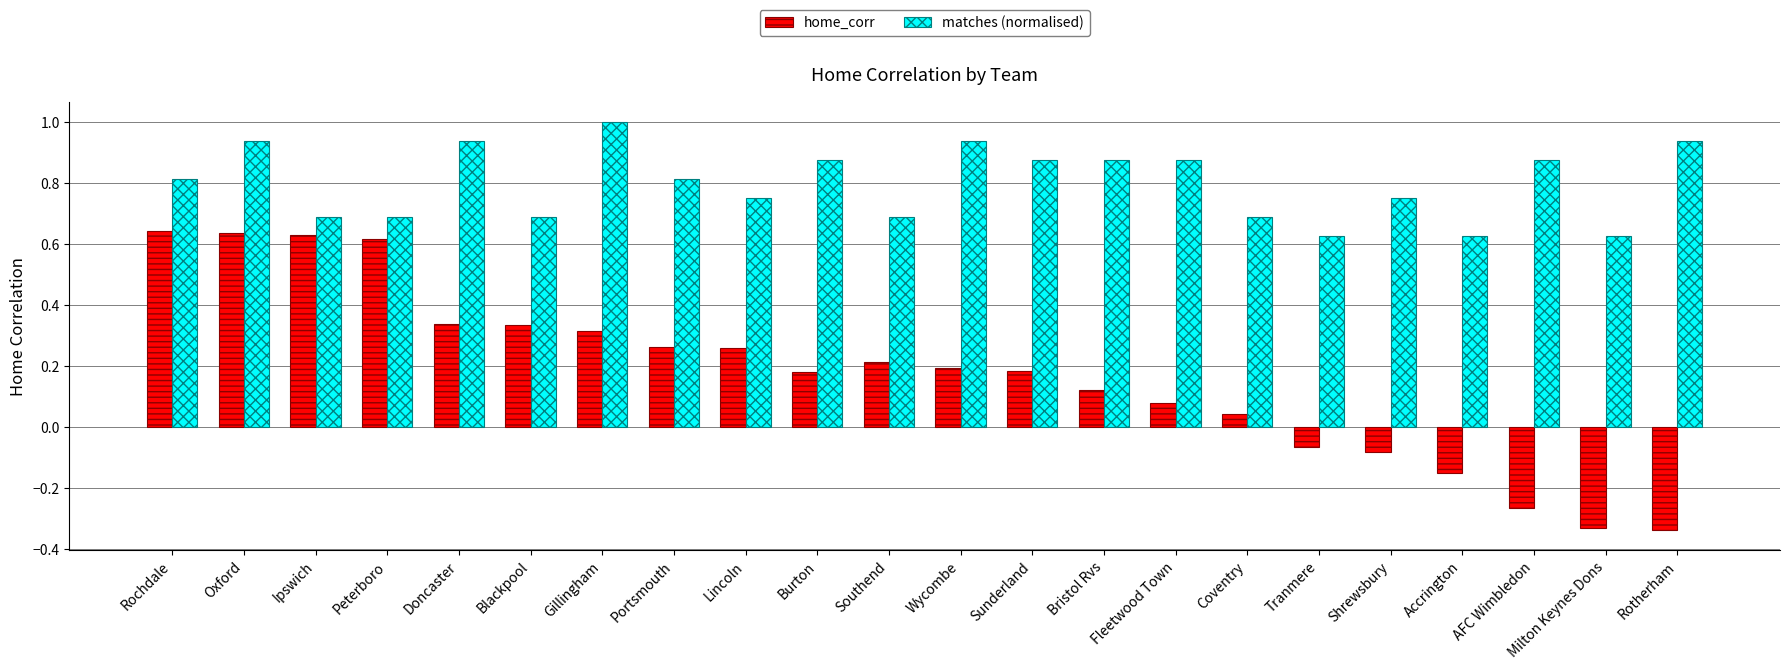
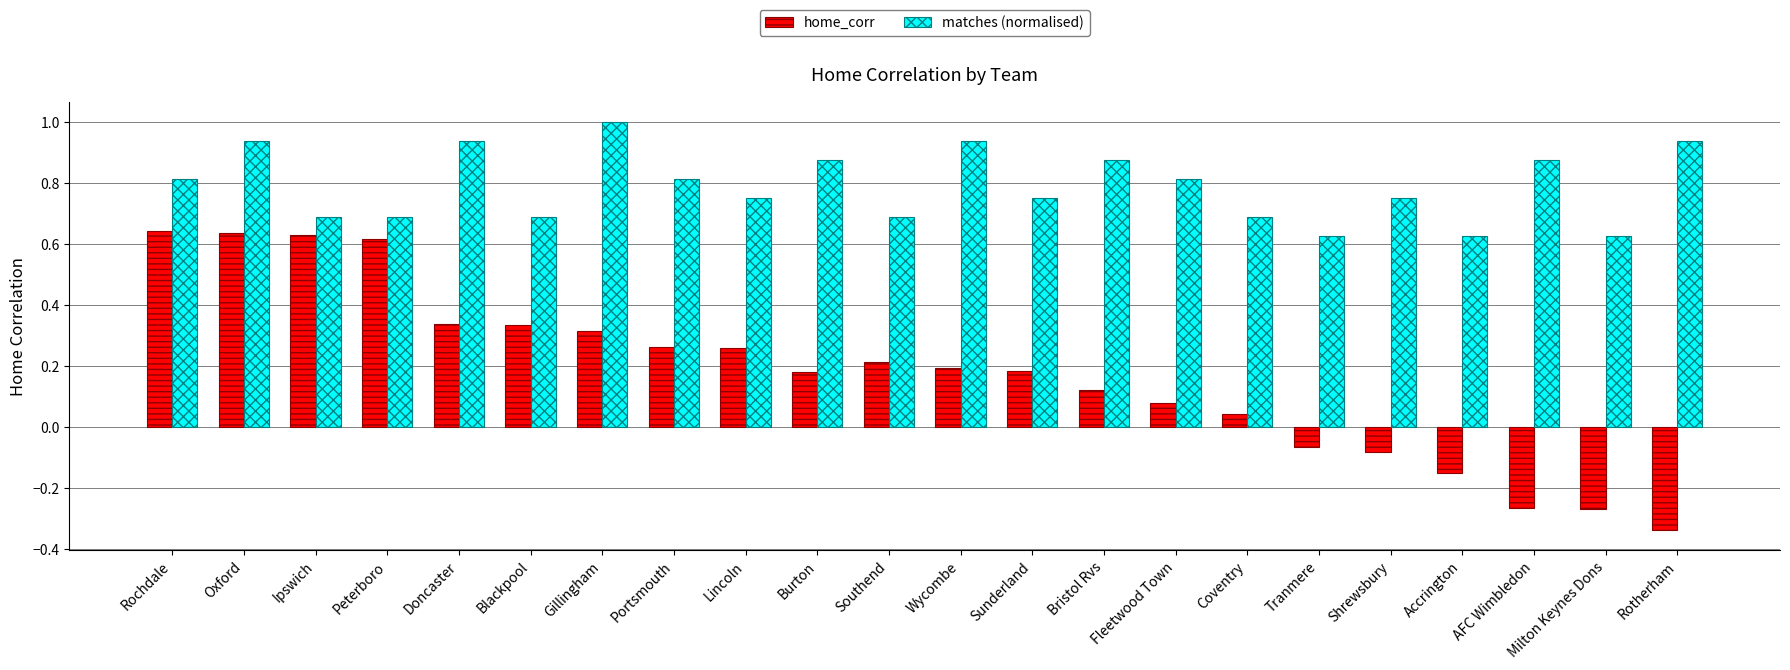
  {
    "home_corr": {
      "Rochdale": 0.64,
      "Oxford": 0.64,
      "Ipswich": 0.63,
      "Peterboro": 0.62,
      "Doncaster": 0.34,
      "Blackpool": 0.34,
      "Gillingham": 0.31,
      "Portsmouth": 0.26,
      "Lincoln": 0.26,
      "Burton": 0.18,
      "Southend": 0.21,
      "Wycombe": 0.19,
      "Sunderland": 0.18,
      "Bristol Rvs": 0.12,
      "Fleetwood Town": 0.08,
      "Coventry": 0.04,
      "Tranmere": -0.06,
      "Shrewsbury": -0.08,
      "Accrington": -0.15,
      "AFC Wimbledon": -0.27,
-     "Milton Keynes Dons": -0.33,
+     "Milton Keynes Dons": -0.27,
      "Rotherham": -0.34
    },
    "matches (normalised)": {
      "Rochdale": 0.81,
      "Oxford": 0.94,
      "Ipswich": 0.69,
      "Peterboro": 0.69,
      "Doncaster": 0.94,
      "Blackpool": 0.69,
      "Gillingham": 1.00,
      "Portsmouth": 0.81,
      "Lincoln": 0.75,
      "Burton": 0.88,
      "Southend": 0.69,
      "Wycombe": 0.94,
-     "Sunderland": 0.88,
+     "Sunderland": 0.75,
      "Bristol Rvs": 0.88,
-     "Fleetwood Town": 0.88,
+     "Fleetwood Town": 0.81,
      "Coventry": 0.69,
      "Tranmere": 0.63,
      "Shrewsbury": 0.75,
      "Accrington": 0.63,
      "AFC Wimbledon": 0.88,
      "Milton Keynes Dons": 0.63,
      "Rotherham": 0.94
    }
  }
